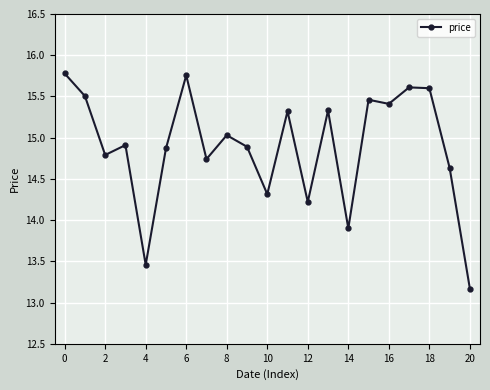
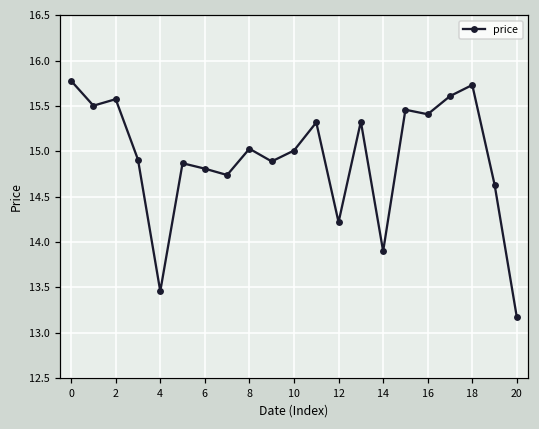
  {
    "0": 15.8,
-   "2": 14.8,
+   "2": 15.6,
    "4": 13.5,
-   "6": 15.8,
+   "6": 14.8,
    "8": 15.0,
-   "10": 14.3,
+   "10": 15.0,
    "12": 14.2,
    "14": 13.9,
    "16": 15.4,
-   "18": 15.6,
+   "18": 15.7,
    "20": 13.2
  }
